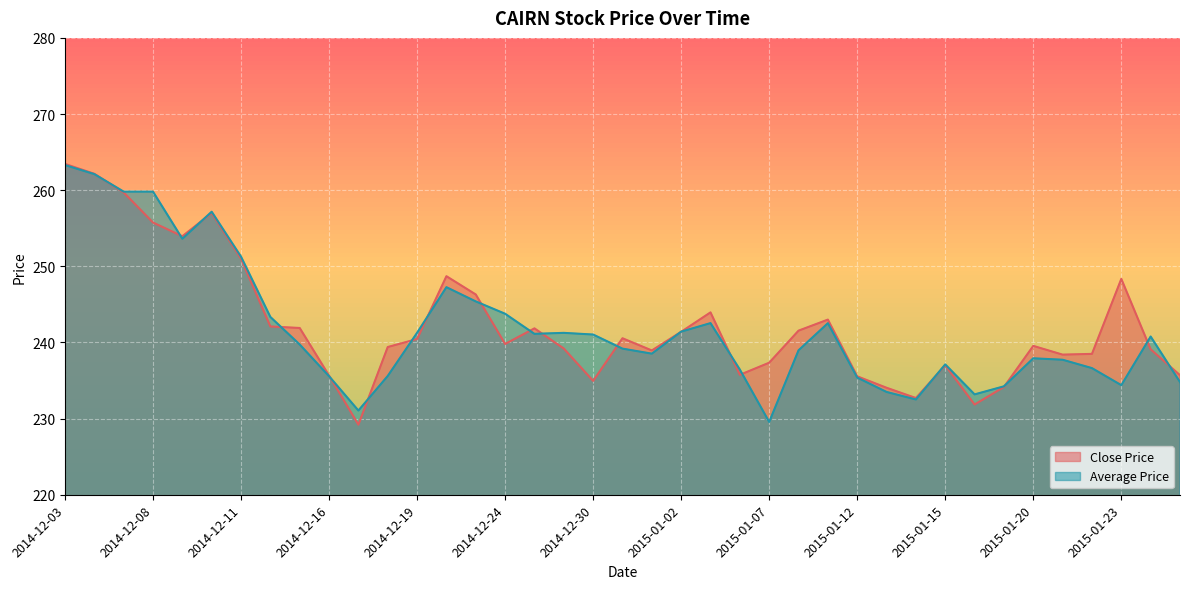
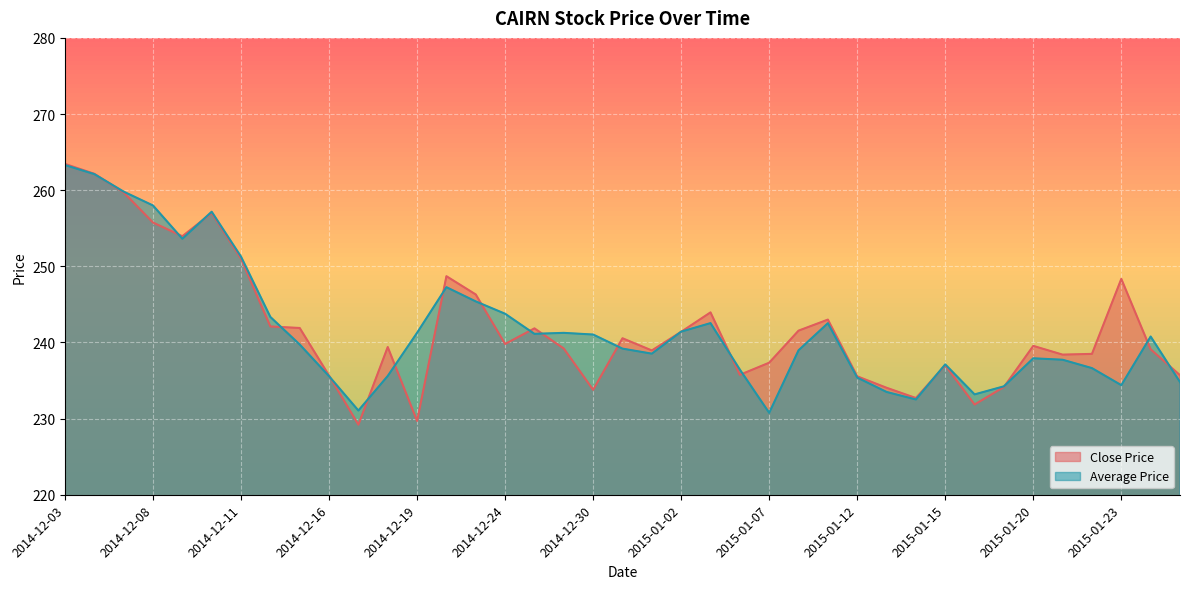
  {
    "Close Price": {
      "2014-12-08": 256,
-     "2014-12-19": 240,
+     "2014-12-19": 230,
      "2014-12-24": 240,
-     "2014-12-30": 235,
+     "2014-12-30": 234,
      "2015-01-07": 237,
      "2015-01-20": 240,
      "2015-01-23": 248
    },
    "Average Price": {
-     "2014-12-08": 260,
+     "2014-12-08": 258,
      "2014-12-19": 241,
      "2014-12-24": 244,
      "2014-12-30": 241,
-     "2015-01-07": 230,
+     "2015-01-07": 231,
      "2015-01-20": 238,
      "2015-01-23": 234
    }
  }
